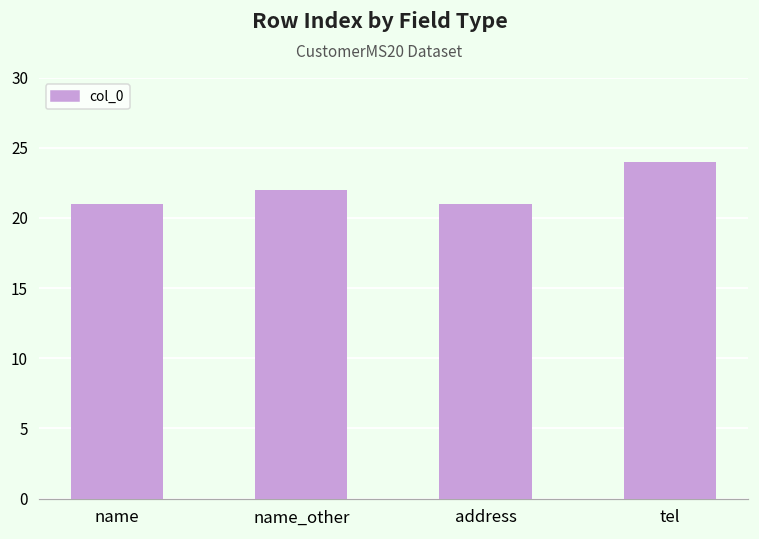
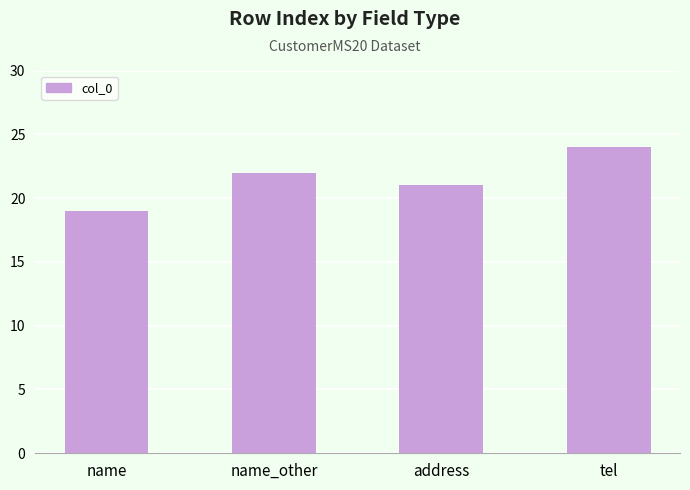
  {
-   "name": 21,
+   "name": 19,
    "name_other": 22,
    "address": 21,
    "tel": 24
  }
